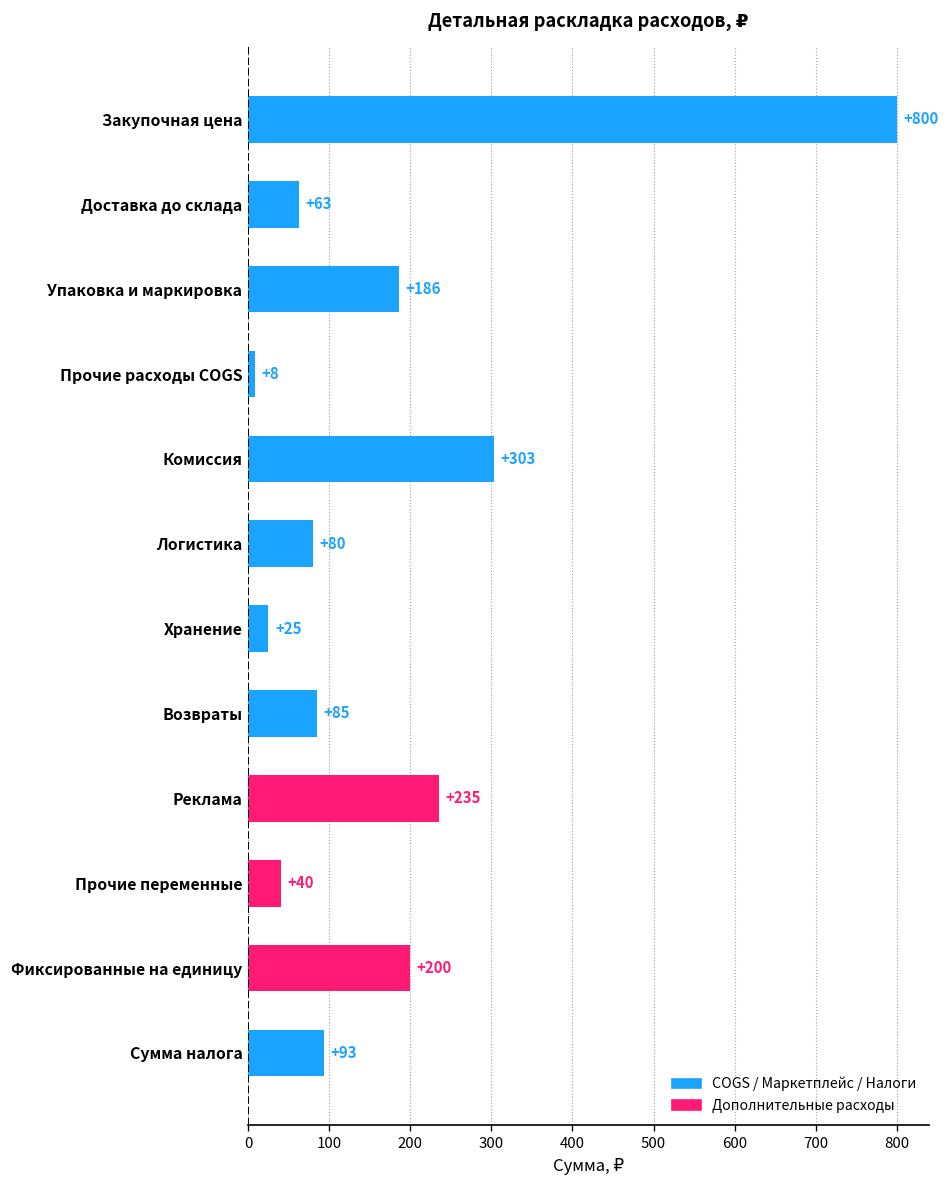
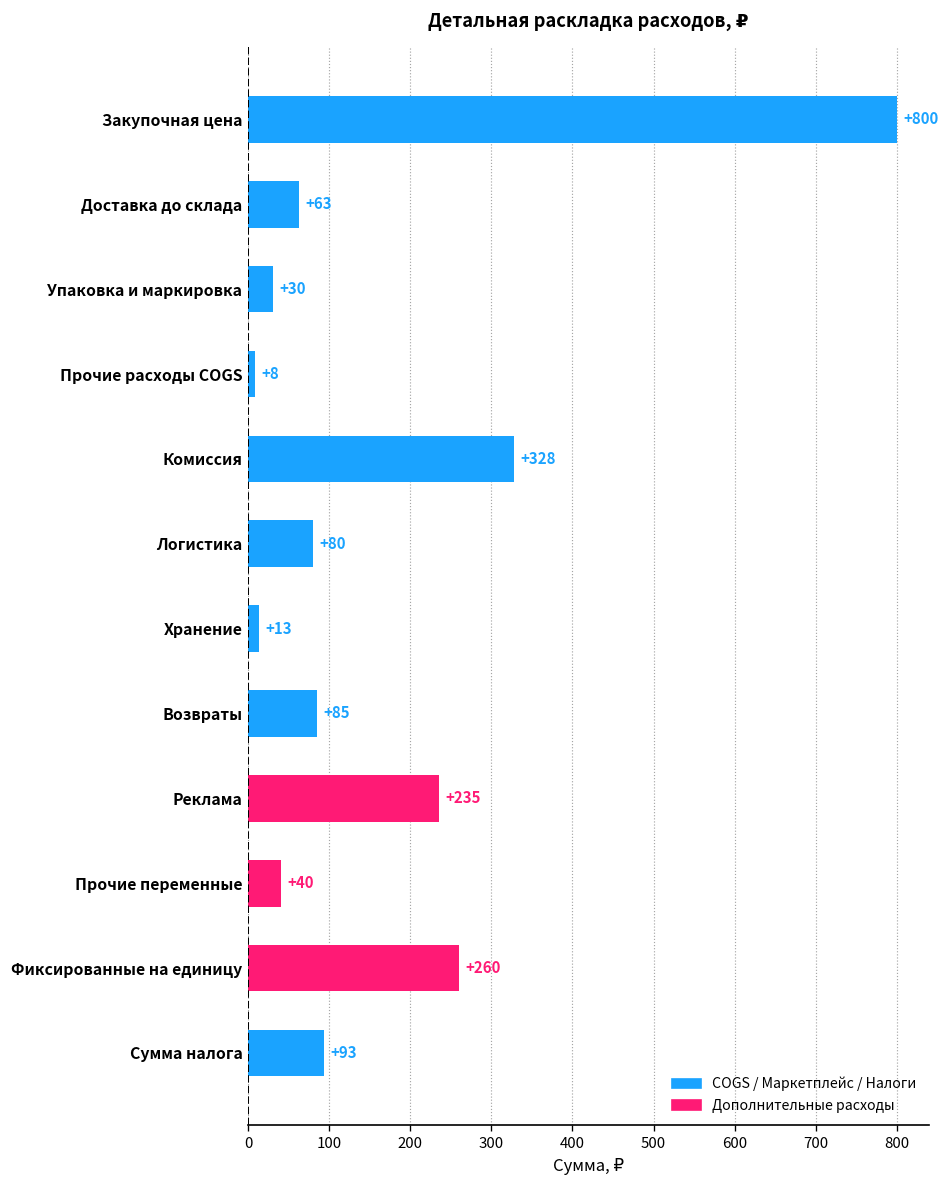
  {
    "Закупочная цена": "+800",
    "Доставка до склада": "+63",
-   "Упаковка и маркировка": "+186",
+   "Упаковка и маркировка": "+30",
    "Прочие расходы COGS": "+8",
-   "Комиссия": "+303",
+   "Комиссия": "+328",
    "Логистика": "+80",
-   "Хранение": "+25",
+   "Хранение": "+13",
    "Возвраты": "+85",
    "Реклама": "+235",
    "Прочие переменные": "+40",
-   "Фиксированные на единицу": "+200",
+   "Фиксированные на единицу": "+260",
    "Сумма налога": "+93"
  }
